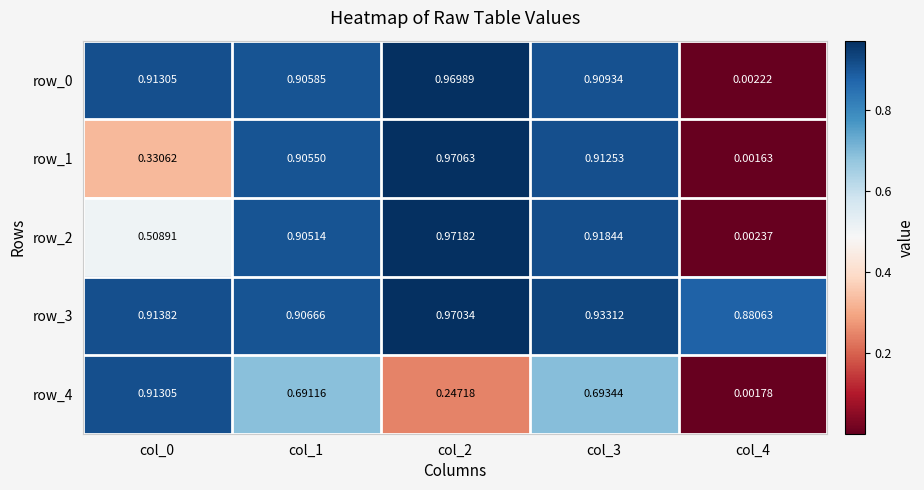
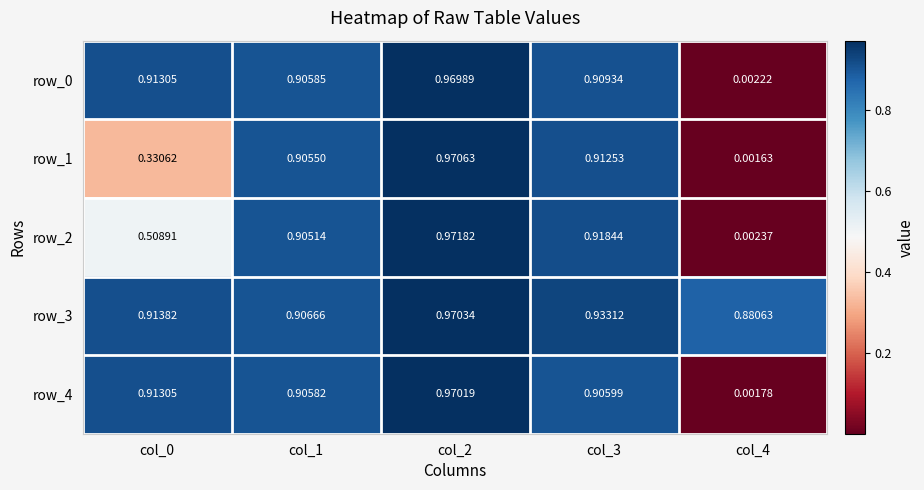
  {
    "row_0": {
      "col_0": 0.91305,
      "col_1": 0.90585,
      "col_2": 0.96989,
      "col_3": 0.90934,
      "col_4": 0.00222
    },
    "row_1": {
      "col_0": 0.33062,
      "col_1": 0.90550,
      "col_2": 0.97063,
      "col_3": 0.91253,
      "col_4": 0.00163
    },
    "row_2": {
      "col_0": 0.50891,
      "col_1": 0.90514,
      "col_2": 0.97182,
      "col_3": 0.91844,
      "col_4": 0.00237
    },
    "row_3": {
      "col_0": 0.91382,
      "col_1": 0.90666,
      "col_2": 0.97034,
      "col_3": 0.93312,
      "col_4": 0.88063
    },
    "row_4": {
      "col_0": 0.91305,
-     "col_1": 0.69116,
-     "col_2": 0.24718,
-     "col_3": 0.69344,
+     "col_1": 0.90582,
+     "col_2": 0.97019,
+     "col_3": 0.90599,
      "col_4": 0.00178
    }
  }
